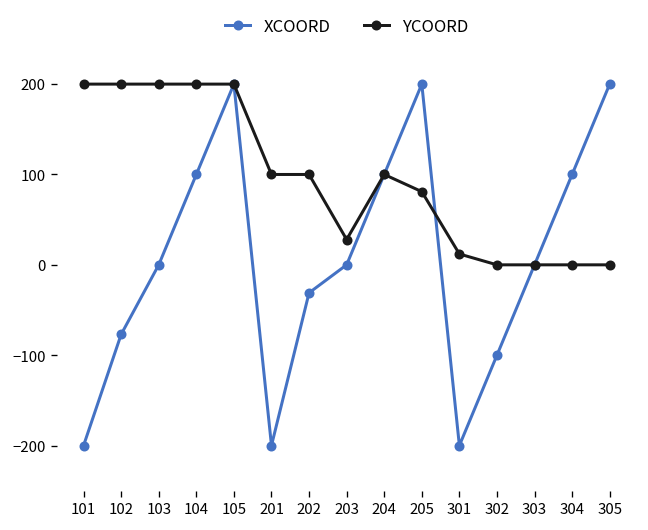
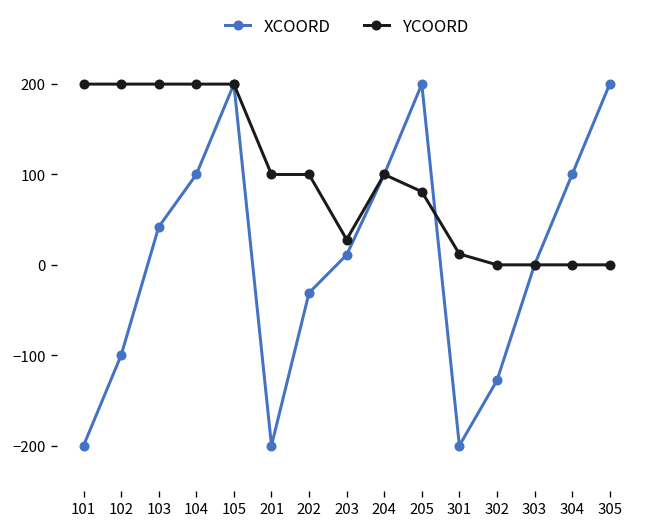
  {
    "XCOORD": {
      "101": -200,
-     "102": -80,
-     "103": 0,
+     "102": -100,
+     "103": 40,
      "104": 100,
      "201": -200,
      "202": -30,
-     "203": 0,
+     "203": 10,
      "205": 200,
      "301": -200,
-     "302": -100,
+     "302": -130,
      "304": 100,
      "305": 200
    },
    "YCOORD": {
      "101": 200,
      "102": 200,
      "103": 200,
      "104": 200,
      "201": 100,
      "202": 100,
      "203": 30,
      "205": 80,
      "301": 10,
      "302": 0,
      "304": 0,
      "305": 0
    }
  }
